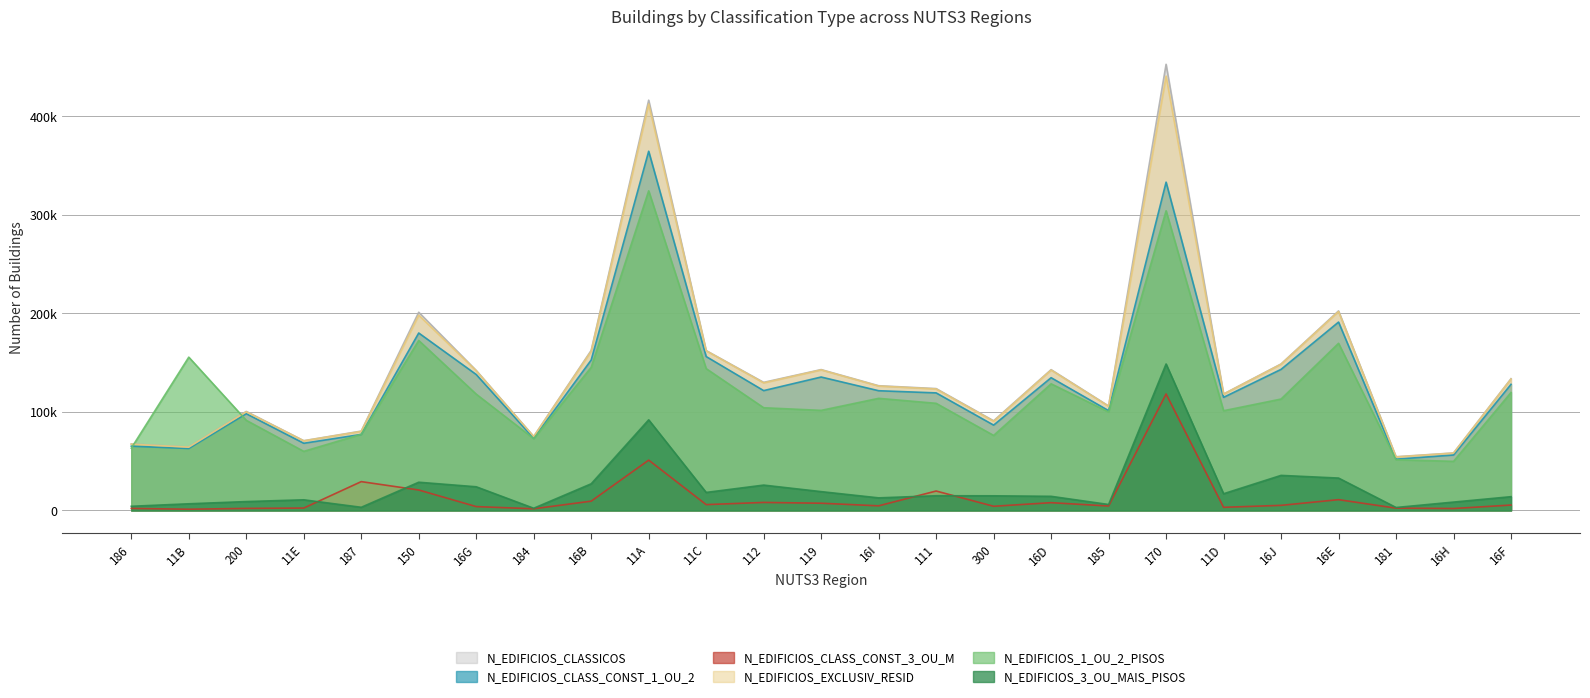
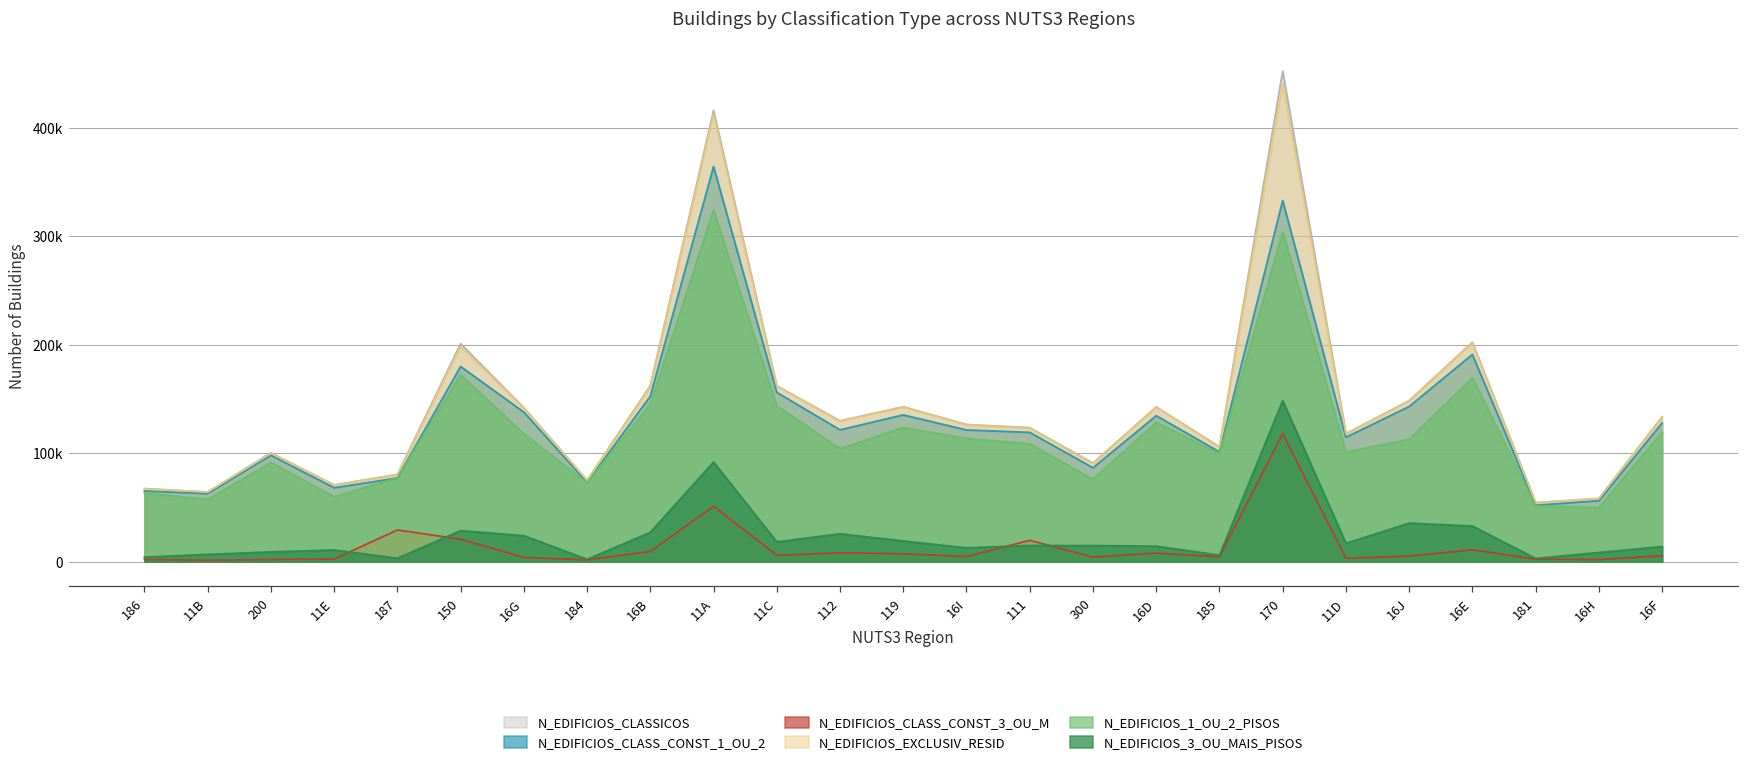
  {
    "N_EDIFICIOS_CLASS_CONST_1_OU_2": {
      "150": 180000,
      "16G": 140000,
      "16B": 150000,
      "11A": 360000,
      "11C": 160000,
      "112": 120000,
      "119": 140000,
      "16I": 120000,
      "111": 120000,
      "300": 90000,
      "16D": 130000,
      "170": 330000,
      "11D": 110000,
      "16J": 140000,
      "16E": 190000,
      "16F": 130000
    },
    "N_EDIFICIOS_CLASS_CONST_3_OU_M": {
      "11B": 0,
      "200": 0,
      "11E": 0,
      "187": 30000,
      "150": 20000,
      "16G": 0,
      "16B": 10000,
      "11A": 50000,
      "11C": 10000,
      "112": 10000,
      "119": 10000,
      "16I": 0,
      "111": 20000,
      "300": 0,
      "16D": 10000,
      "170": 120000,
      "11D": 0,
      "16J": 10000,
      "16E": 10000,
      "16H": 0,
      "16F": 10000
    },
    "N_EDIFICIOS_1_OU_2_PISOS": {
-     "11B": 160000,
+     "11B": 60000,
      "200": 90000,
      "11E": 60000,
      "150": 170000,
      "16G": 120000,
      "16B": 150000,
      "11A": 320000,
      "11C": 140000,
      "112": 100000,
-     "119": 100000,
+     "119": 120000,
      "16I": 110000,
      "111": 110000,
      "300": 80000,
      "16D": 130000,
      "170": 300000,
      "11D": 100000,
      "16J": 110000,
      "16E": 170000,
      "16H": 50000,
      "16F": 120000
    },
    "N_EDIFICIOS_3_OU_MAIS_PISOS": {
      "11B": 10000,
      "200": 10000,
      "11E": 10000,
      "187": 0,
      "150": 30000,
      "16G": 20000,
      "16B": 30000,
      "11A": 90000,
      "11C": 20000,
      "112": 30000,
      "119": 20000,
      "16I": 10000,
      "111": 10000,
      "300": 10000,
      "16D": 10000,
      "170": 150000,
      "11D": 20000,
      "16J": 40000,
      "16E": 30000,
      "16H": 10000,
      "16F": 10000
    }
  }
